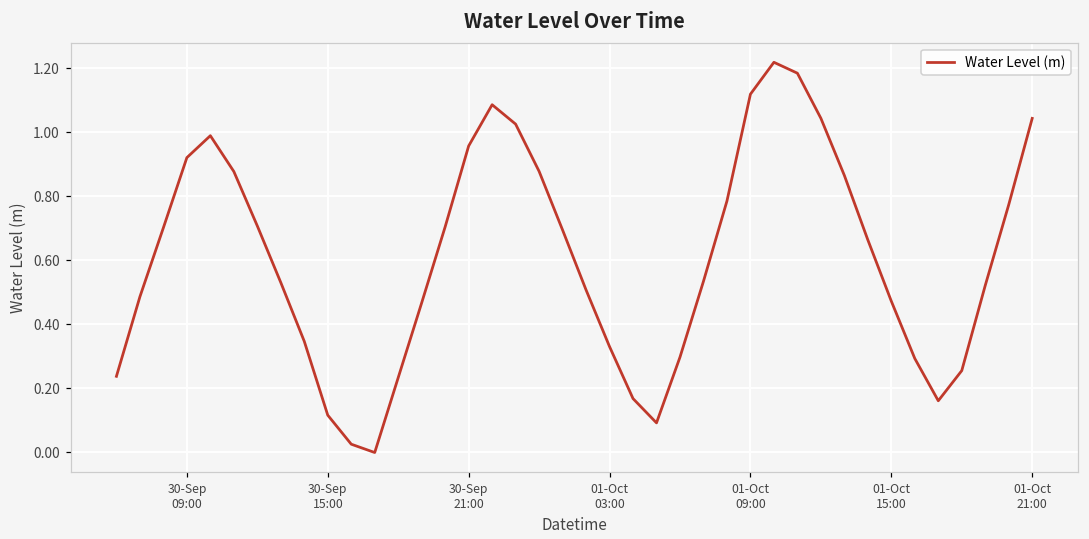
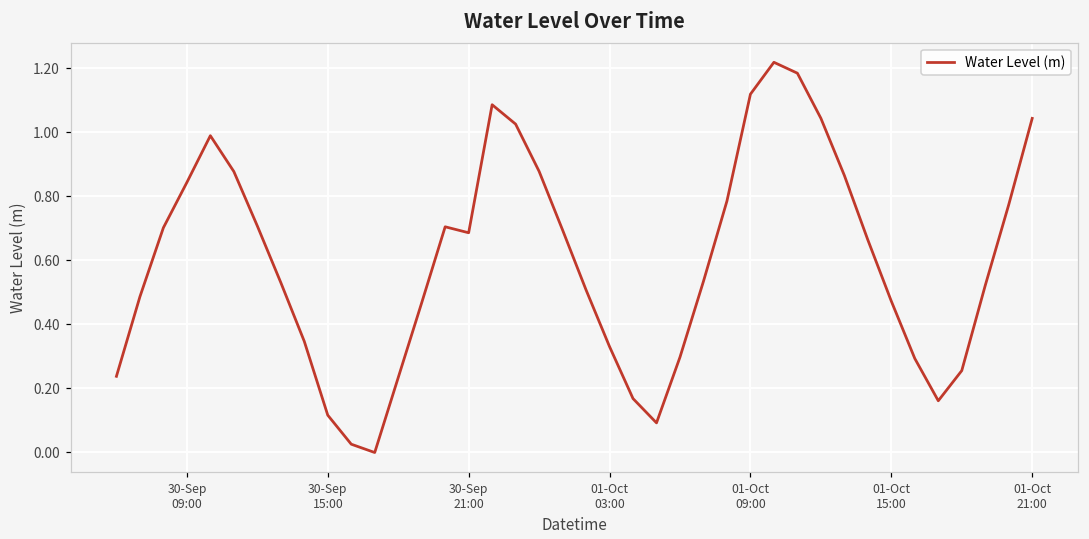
  {
-   "30-Sep 09:00": 0.92,
+   "30-Sep 09:00": 0.84,
    "30-Sep 15:00": 0.12,
-   "30-Sep 21:00": 0.96,
+   "30-Sep 21:00": 0.69,
    "01-Oct 03:00": 0.33,
    "01-Oct 09:00": 1.12,
    "01-Oct 15:00": 0.47,
    "01-Oct 21:00": 1.04
  }
